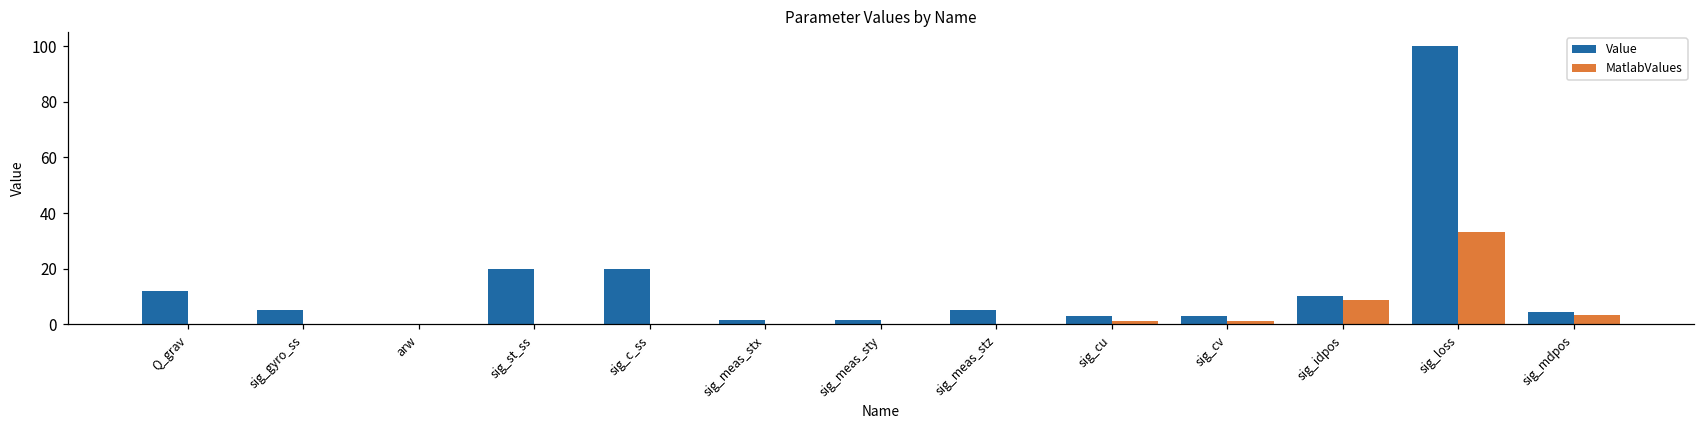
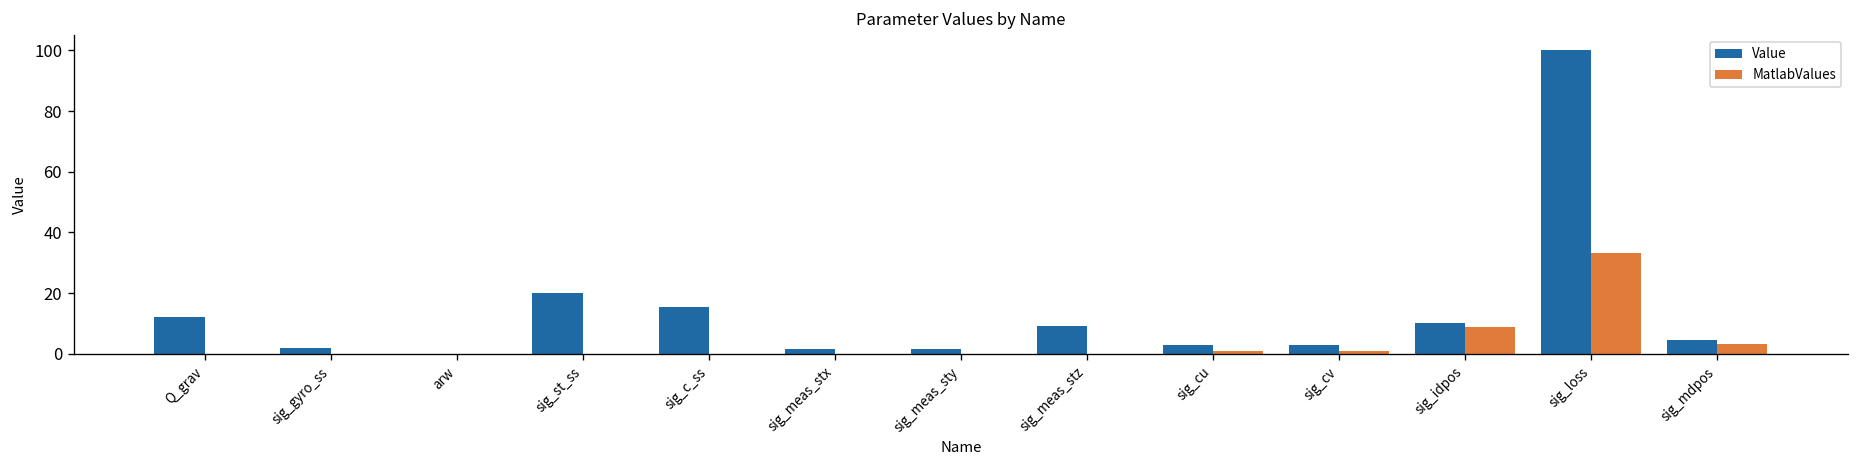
  {
    "Value": {
      "Q_grav": 12,
-     "sig_gyro_ss": 5,
+     "sig_gyro_ss": 2,
      "sig_st_ss": 20,
-     "sig_c_ss": 20,
+     "sig_c_ss": 15,
      "sig_meas_stx": 2,
      "sig_meas_sty": 2,
-     "sig_meas_stz": 5,
+     "sig_meas_stz": 9,
      "sig_cu": 3,
      "sig_cv": 3,
      "sig_idpos": 10,
      "sig_loss": 100,
      "sig_mdpos": 5
    },
    "MatlabValues": {
      "sig_cu": 1,
      "sig_cv": 1,
      "sig_idpos": 9,
      "sig_loss": 33,
      "sig_mdpos": 3
    }
  }
